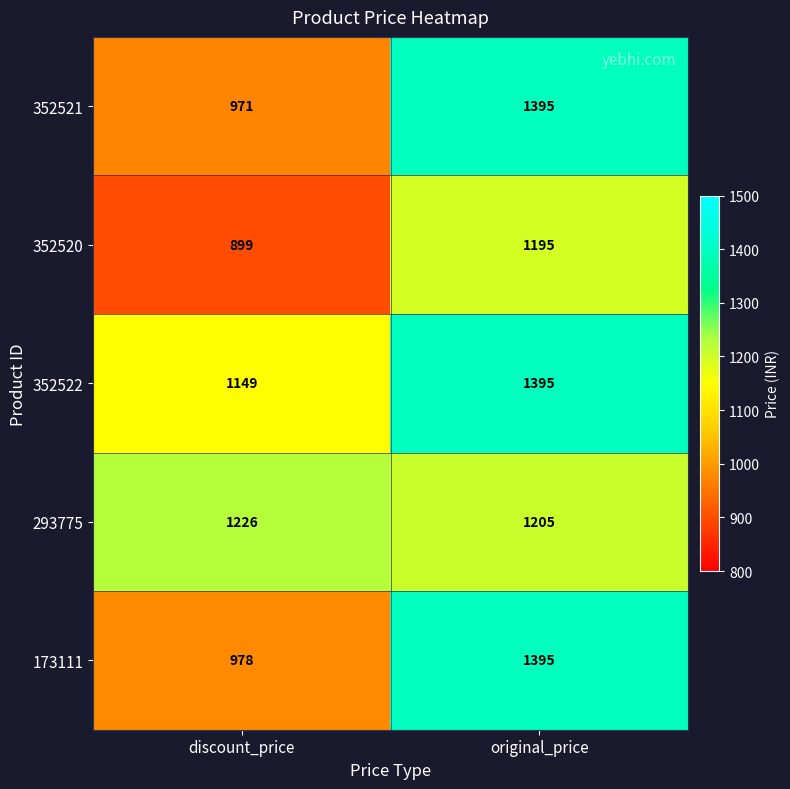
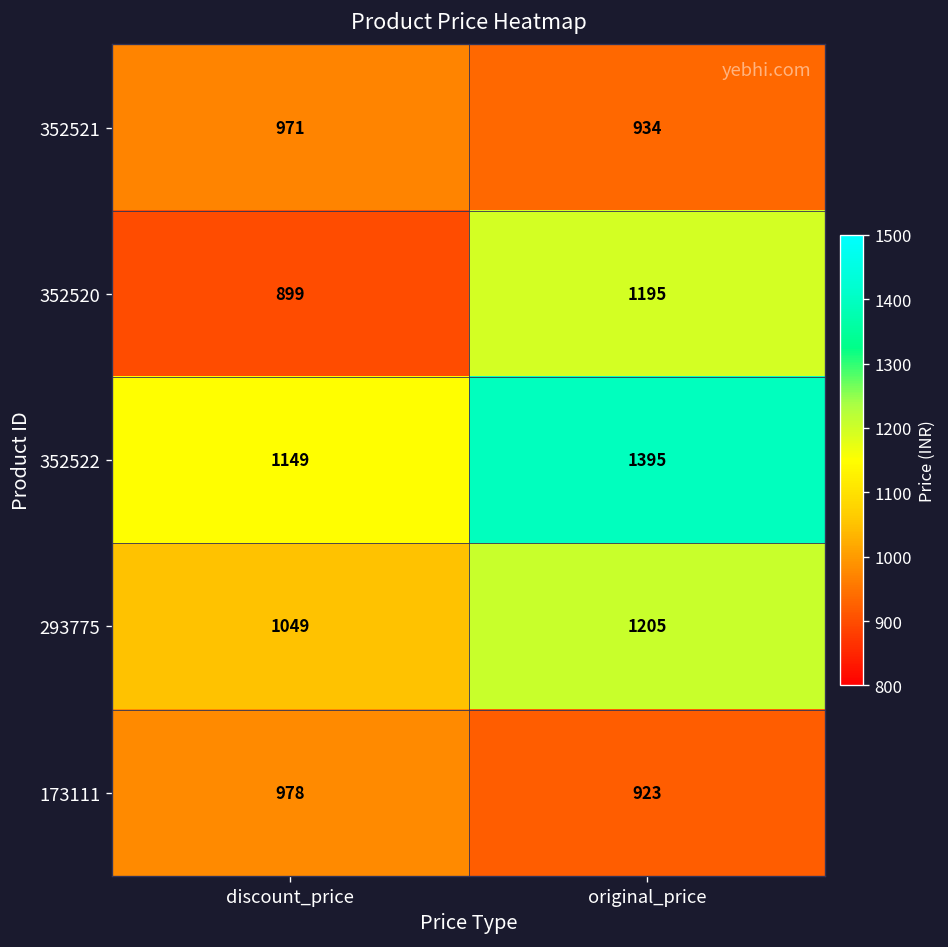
  {
    "352521": {
      "discount_price": 971,
-     "original_price": 1395
+     "original_price": 934
    },
    "352520": {
      "discount_price": 899,
      "original_price": 1195
    },
    "352522": {
      "discount_price": 1149,
      "original_price": 1395
    },
    "293775": {
-     "discount_price": 1226,
+     "discount_price": 1049,
      "original_price": 1205
    },
    "173111": {
      "discount_price": 978,
-     "original_price": 1395
+     "original_price": 923
    }
  }
